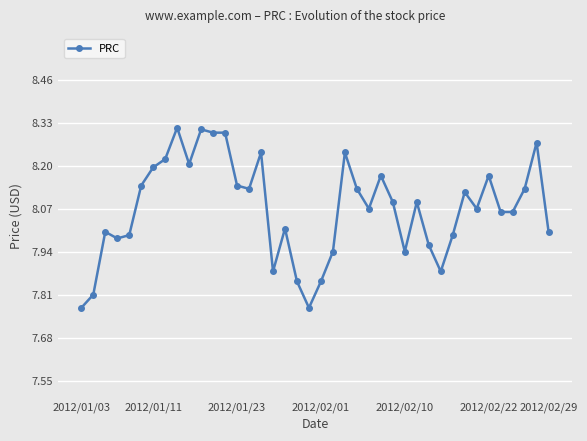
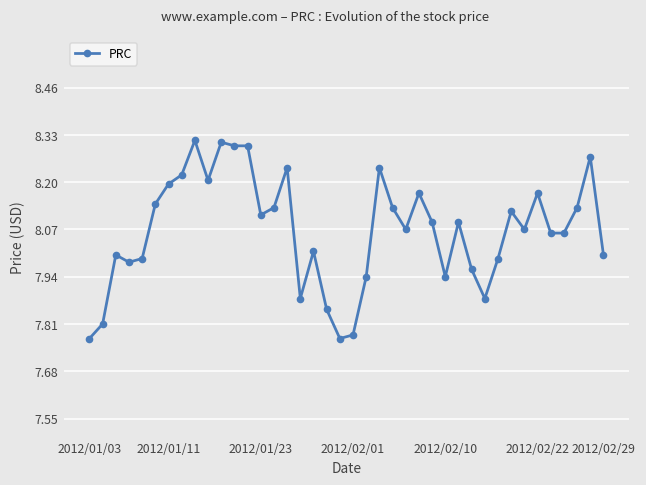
  {
    "2012/01/03": 7.77,
    "2012/01/11": 8.20,
-   "2012/01/23": 8.14,
-   "2012/02/01": 7.85,
+   "2012/01/23": 8.11,
+   "2012/02/01": 7.78,
    "2012/02/10": 7.94,
    "2012/02/22": 8.17,
    "2012/02/29": 8.00
  }
